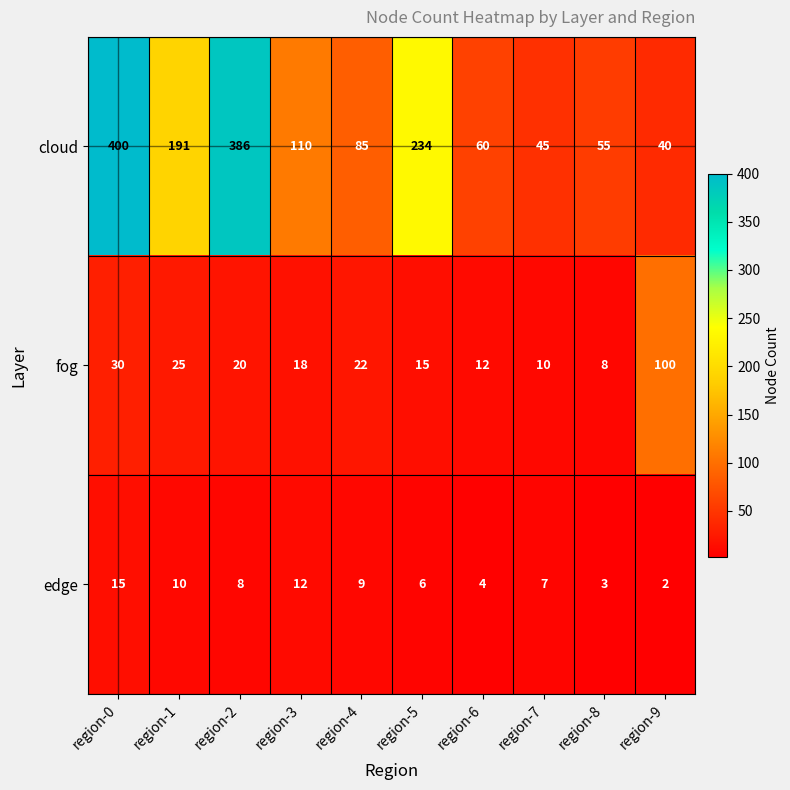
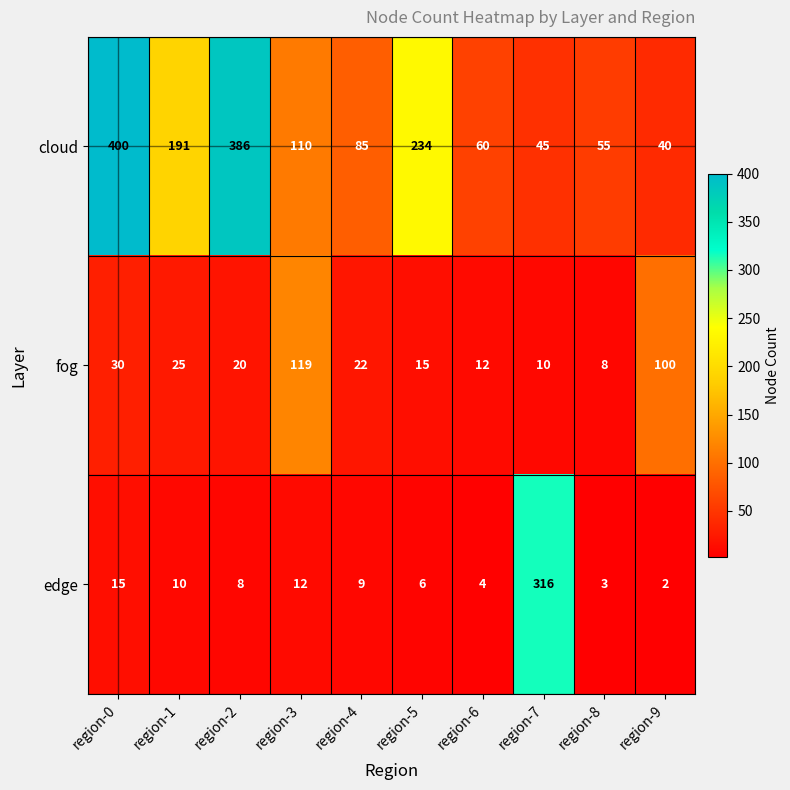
  {
    "cloud": {
      "region-0": 400,
      "region-1": 191,
      "region-2": 386,
      "region-3": 110,
      "region-4": 85,
      "region-5": 234,
      "region-6": 60,
      "region-7": 45,
      "region-8": 55,
      "region-9": 40
    },
    "fog": {
      "region-0": 30,
      "region-1": 25,
      "region-2": 20,
-     "region-3": 18,
+     "region-3": 119,
      "region-4": 22,
      "region-5": 15,
      "region-6": 12,
      "region-7": 10,
      "region-8": 8,
      "region-9": 100
    },
    "edge": {
      "region-0": 15,
      "region-1": 10,
      "region-2": 8,
      "region-3": 12,
      "region-4": 9,
      "region-5": 6,
      "region-6": 4,
-     "region-7": 7,
+     "region-7": 316,
      "region-8": 3,
      "region-9": 2
    }
  }
